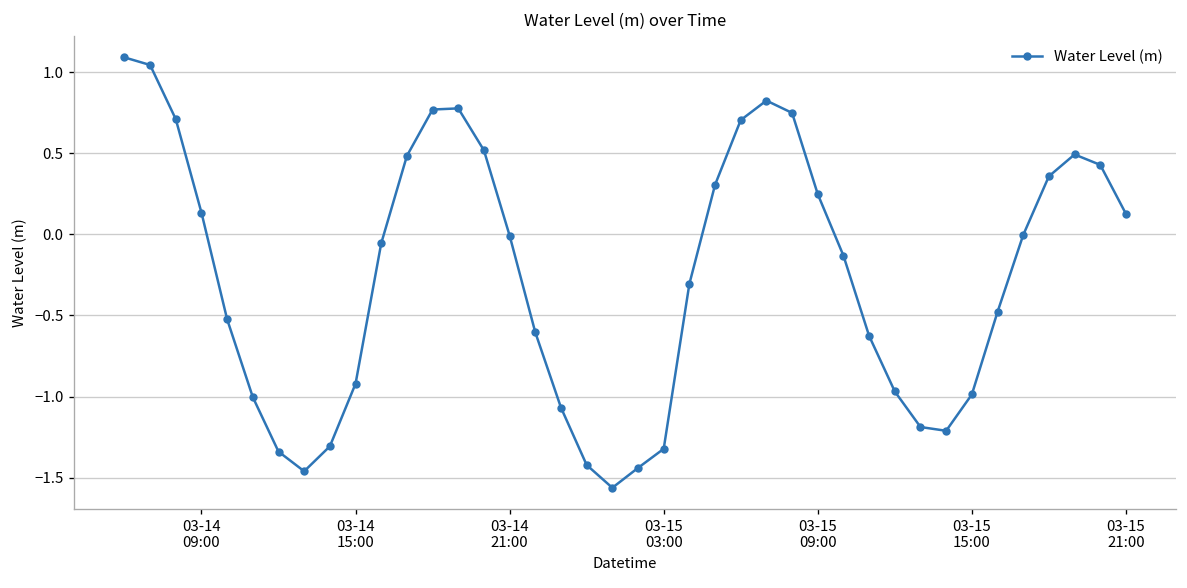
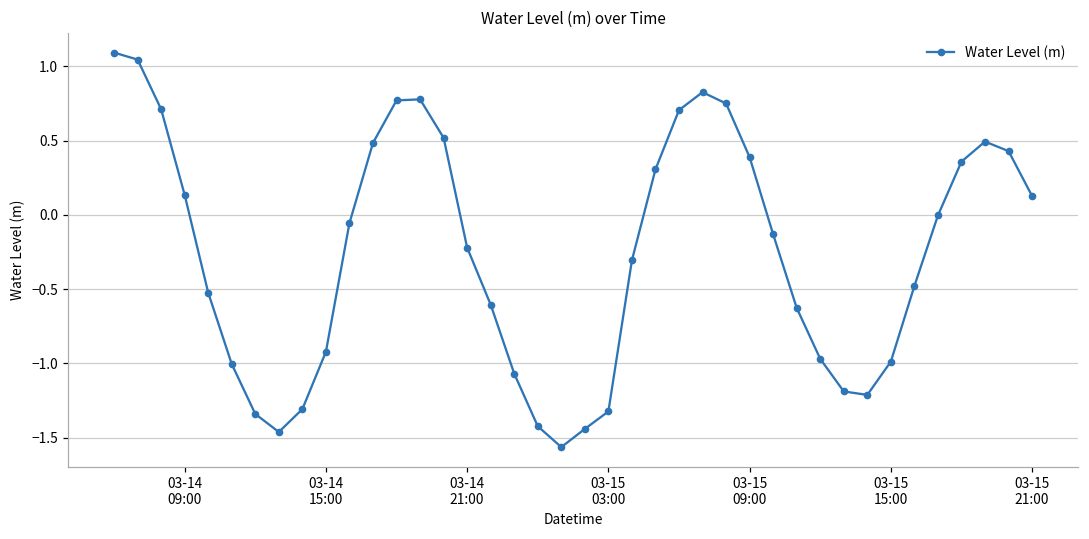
  {
    "03-14 09:00": 0.13,
    "03-14 15:00": -0.92,
-   "03-14 21:00": -0.01,
+   "03-14 21:00": -0.22,
    "03-15 03:00": -1.32,
-   "03-15 09:00": 0.25,
+   "03-15 09:00": 0.39,
    "03-15 15:00": -0.99,
    "03-15 21:00": 0.13
  }
